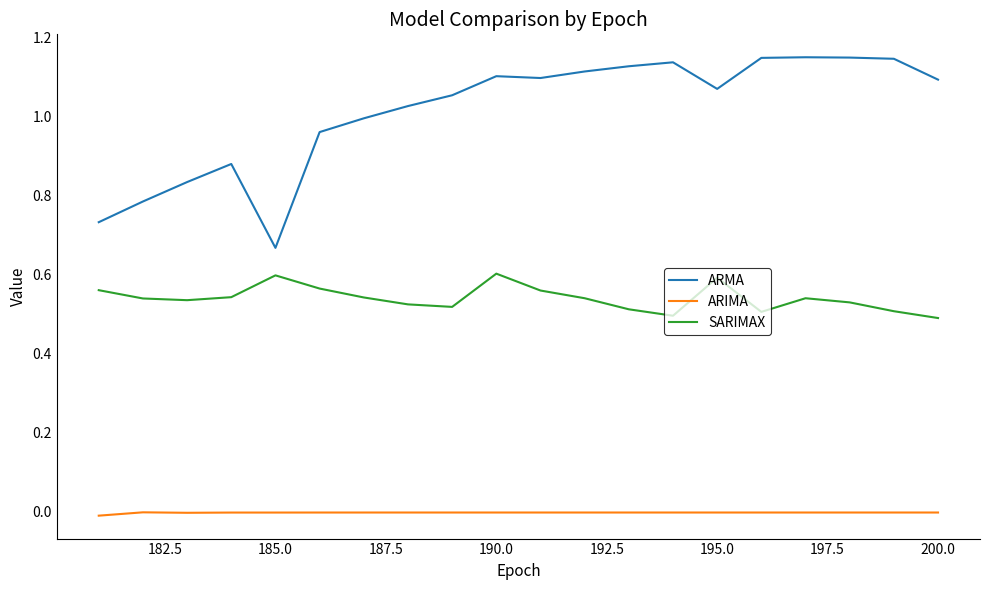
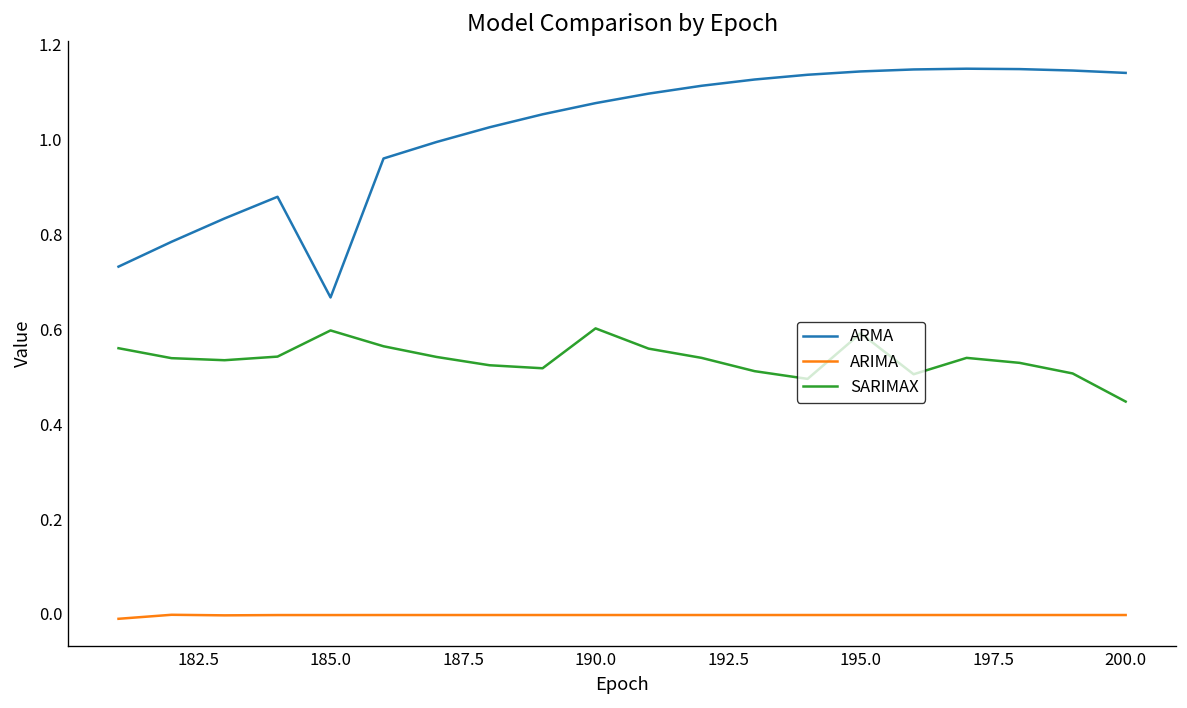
  {
    "ARMA": {
      "185.0": 0.67,
-     "190.0": 1.10,
-     "195.0": 1.07,
-     "200.0": 1.09
+     "190.0": 1.08,
+     "195.0": 1.14,
+     "200.0": 1.14
    },
    "ARIMA": {
      "185.0": 0.00,
      "190.0": 0.00,
      "195.0": 0.00,
      "200.0": 0.00
    },
    "SARIMAX": {
      "185.0": 0.60,
      "190.0": 0.60,
-     "200.0": 0.49
+     "200.0": 0.45
    }
  }
